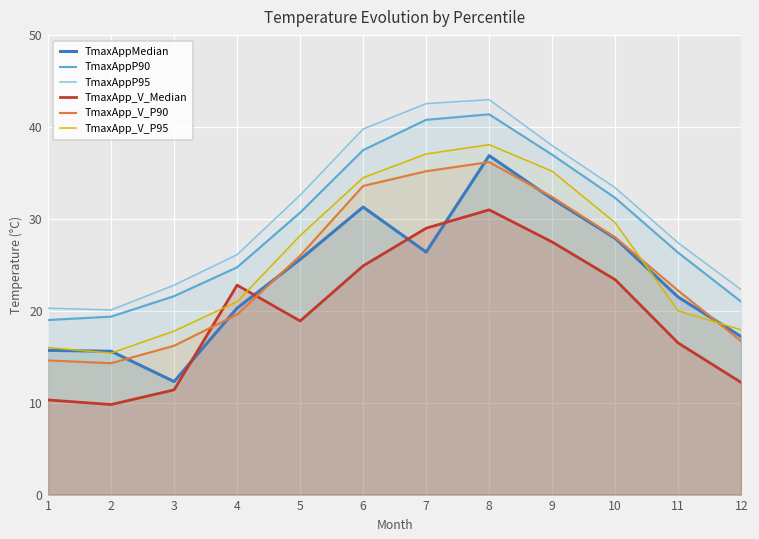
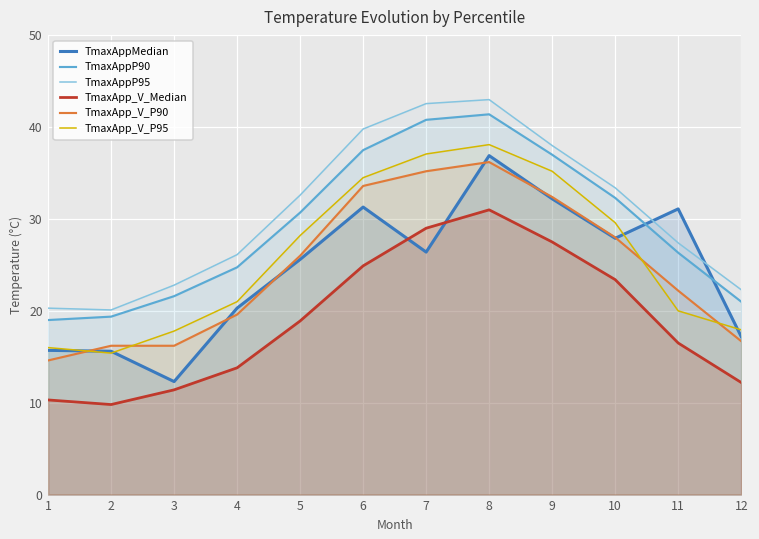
  {
    "TmaxAppMedian": {
      "3": 12,
      "4": 20,
      "5": 26,
      "6": 31,
      "7": 26,
      "8": 37,
-     "11": 22,
+     "11": 31,
      "12": 17
    },
    "TmaxApp_V_Median": {
      "1": 10,
      "2": 10,
      "3": 11,
-     "4": 23,
+     "4": 14,
      "5": 19,
      "6": 25,
      "7": 29,
      "8": 31,
      "9": 28,
      "10": 23,
      "11": 17,
      "12": 12
    },
    "TmaxApp_V_P90": {
      "1": 15,
-     "2": 14,
+     "2": 16,
      "3": 16,
      "4": 20,
      "5": 26,
      "6": 34,
      "7": 35,
      "8": 36,
      "11": 22,
      "12": 17
    },
    "TmaxApp_V_P95": {
      "3": 18,
      "4": 21,
      "5": 28,
      "6": 35,
      "7": 37,
      "8": 38,
      "9": 35,
      "10": 30,
      "11": 20,
      "12": 18
    }
  }
